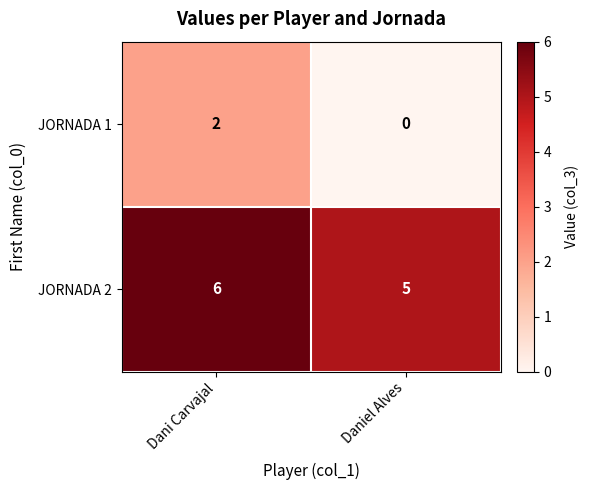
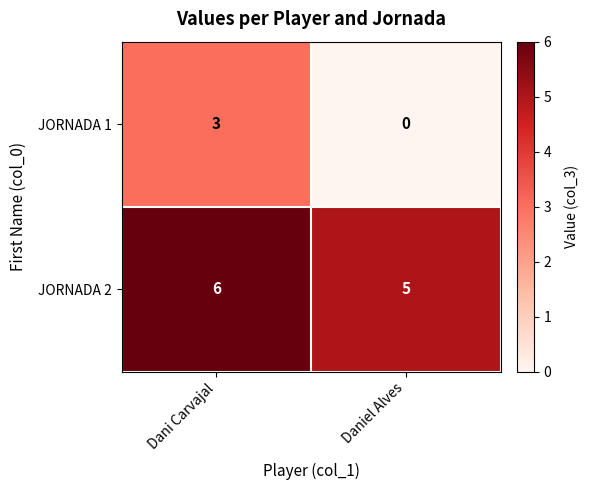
  {
    "JORNADA 1": {
-     "Dani Carvajal": 2,
+     "Dani Carvajal": 3,
      "Daniel Alves": 0
    },
    "JORNADA 2": {
      "Dani Carvajal": 6,
      "Daniel Alves": 5
    }
  }
